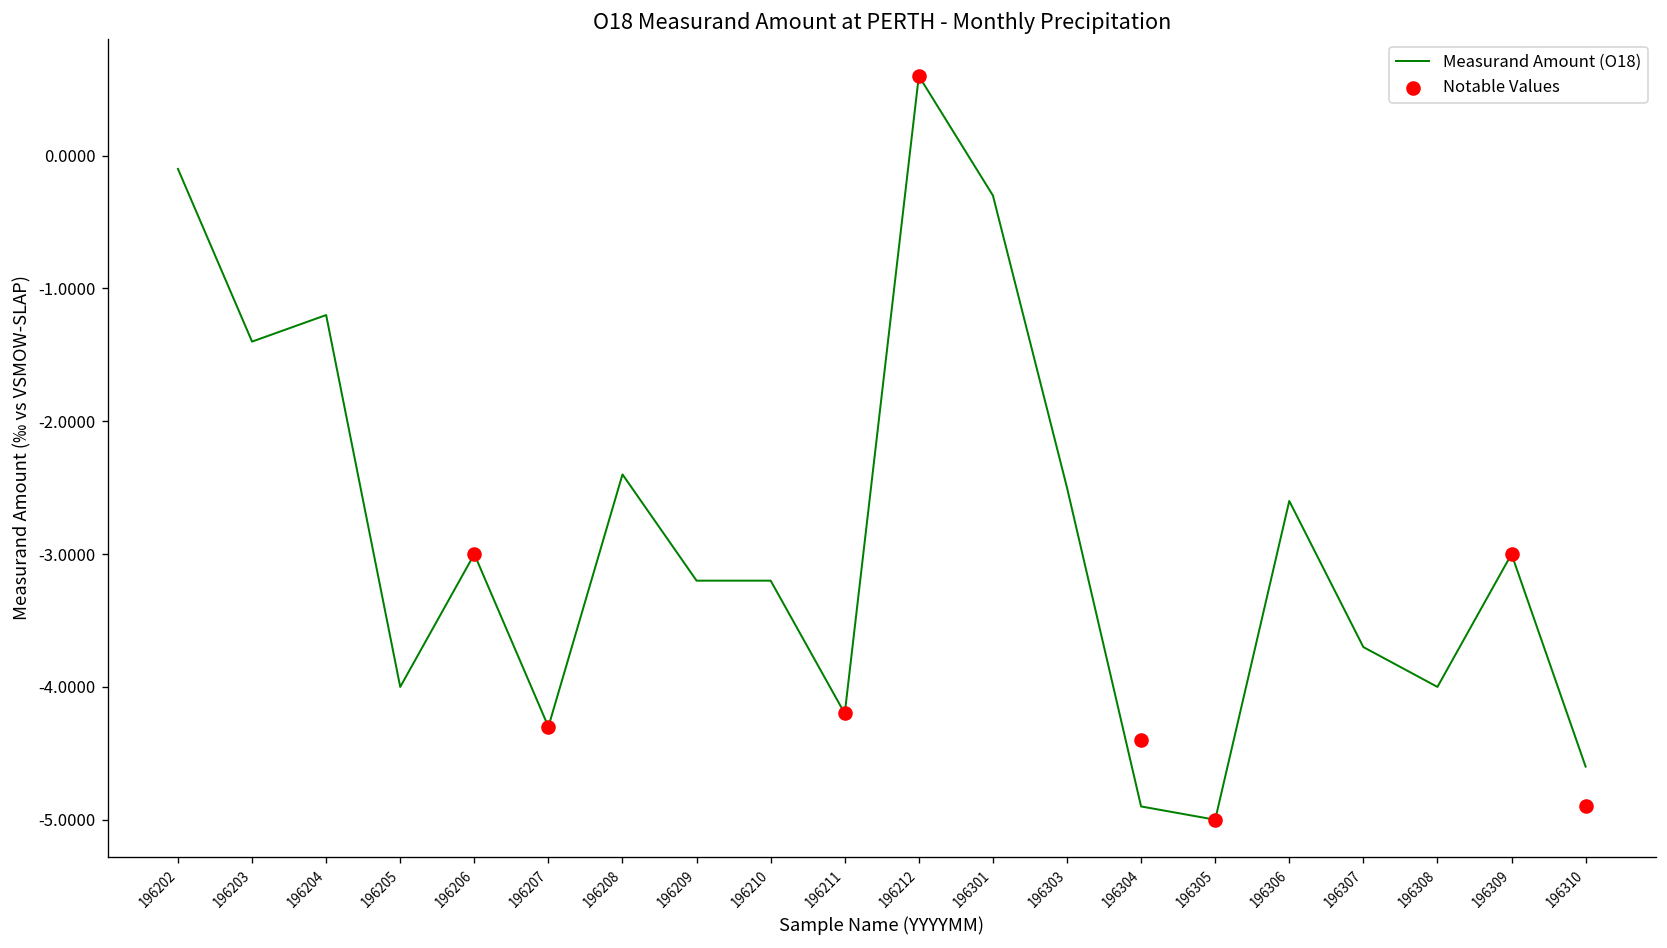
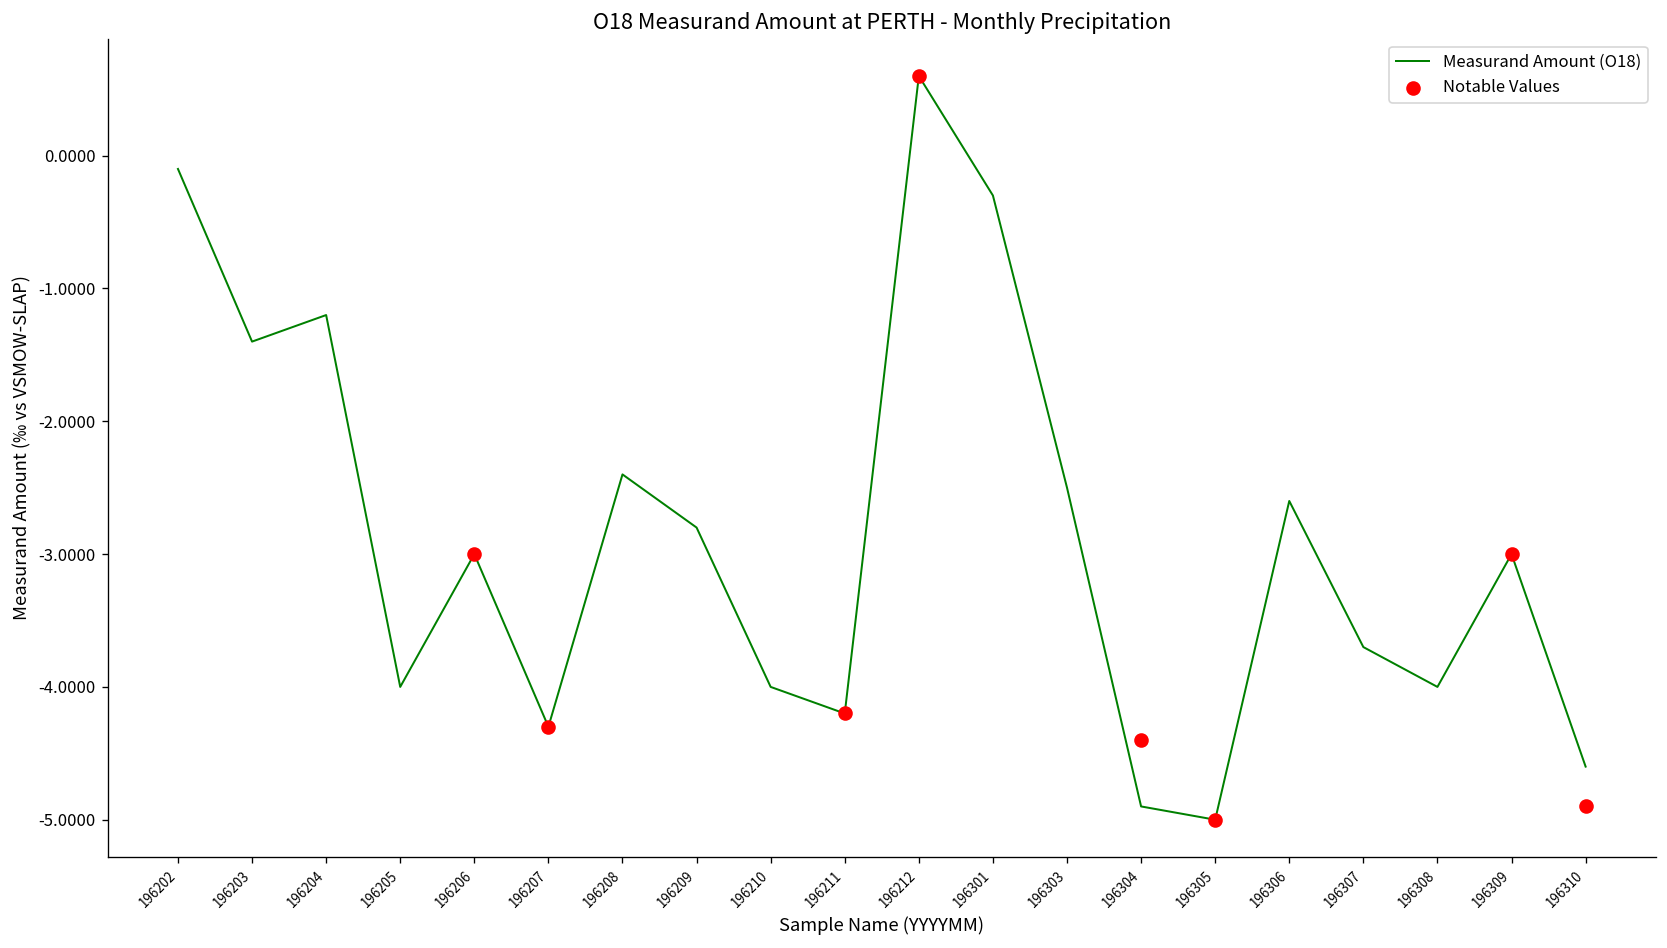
  {
    "Measurand Amount (O18)": {
      "196202": -0.1,
      "196203": -1.4,
      "196204": -1.2,
      "196205": -4.0,
      "196208": -2.4,
-     "196209": -3.2,
-     "196210": -3.2,
+     "196209": -2.8,
+     "196210": -4.0,
      "196301": -0.3,
      "196303": -2.5,
      "196304": -4.9,
      "196306": -2.6,
      "196307": -3.7,
      "196308": -4.0,
      "196310": -4.6
    }
  }
